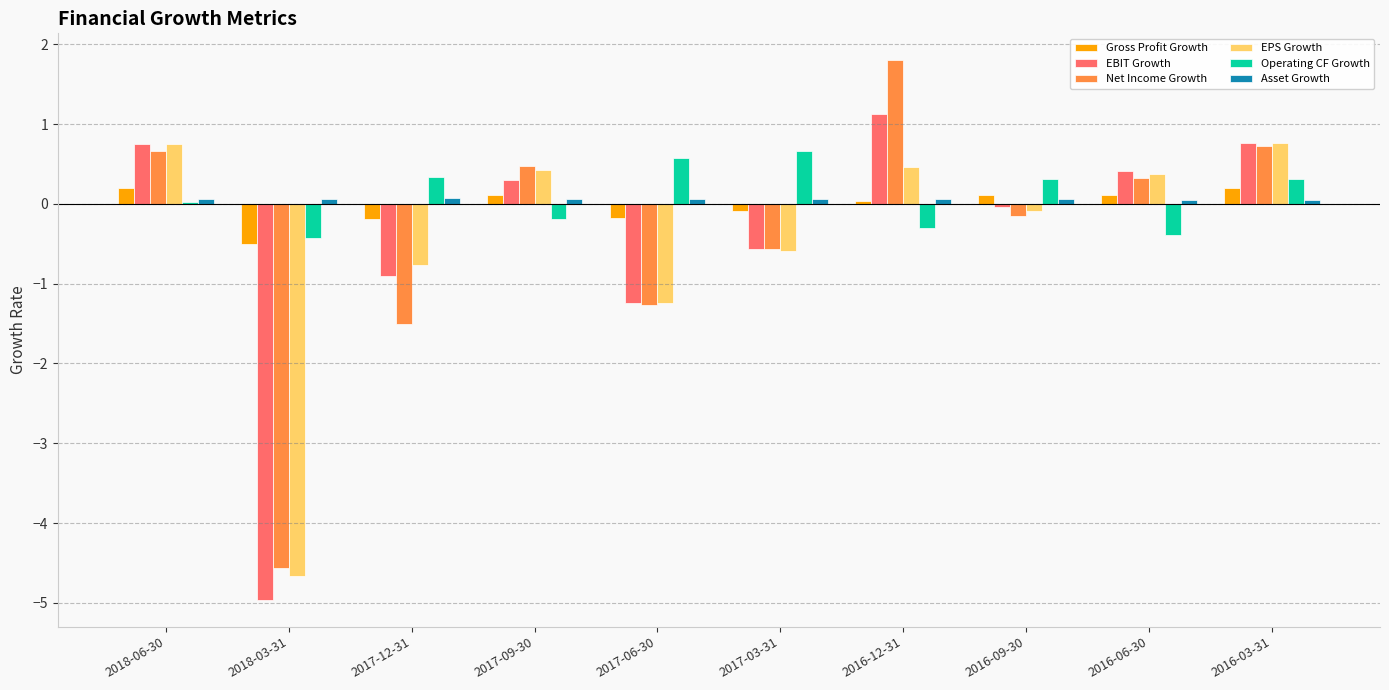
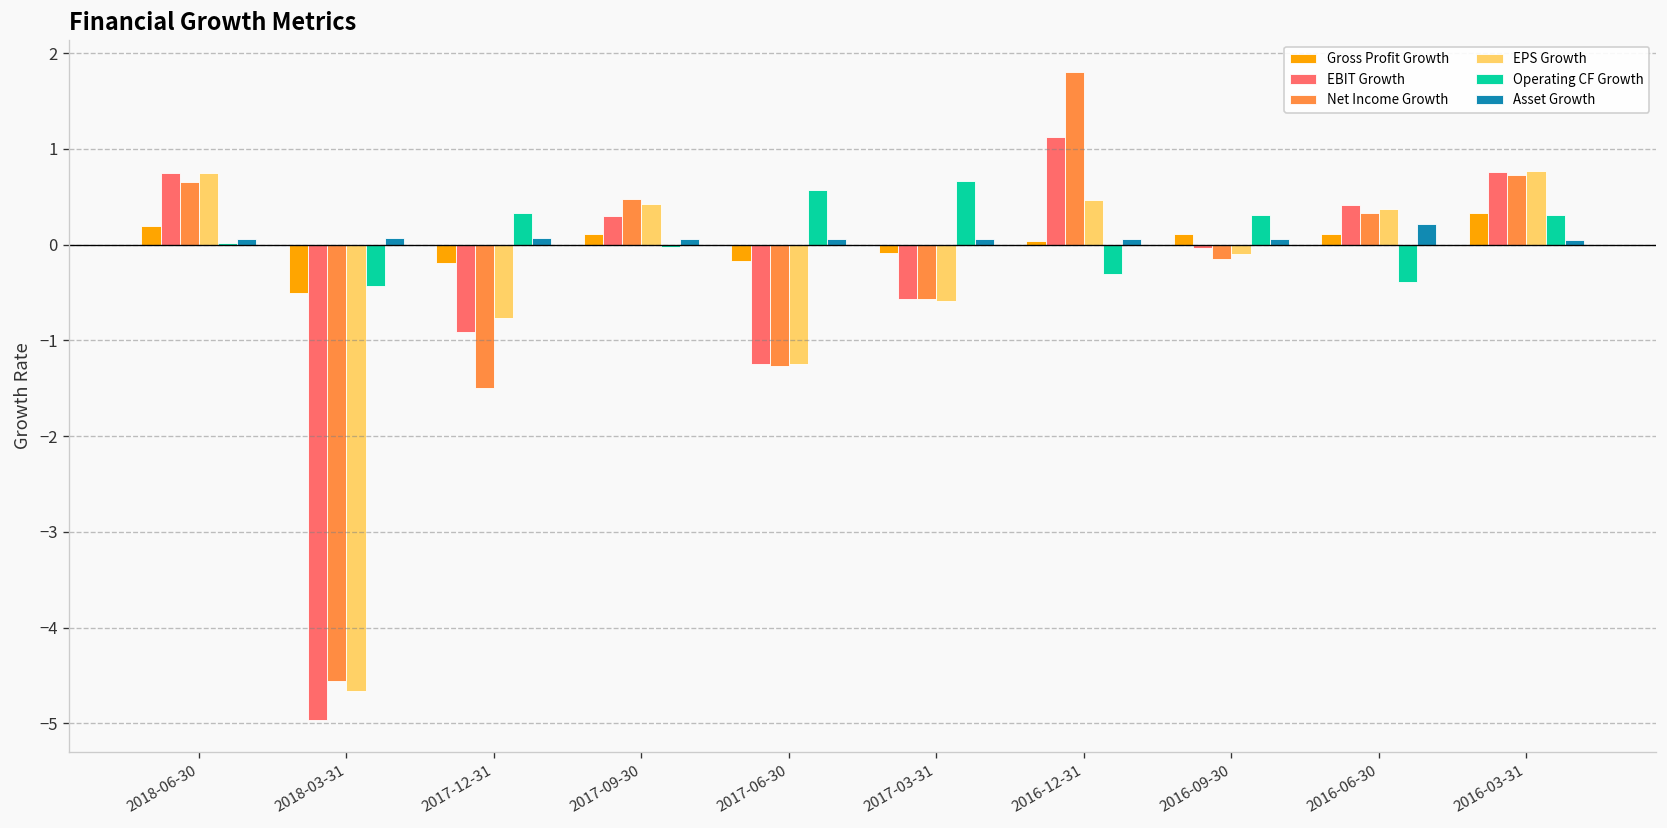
  {
    "Gross Profit Growth": {
      "2018-06-30": 0.2,
      "2018-03-31": -0.5,
      "2017-12-31": -0.2,
      "2017-09-30": 0.1,
      "2017-06-30": -0.2,
      "2017-03-31": -0.1,
      "2016-12-31": 0.0,
      "2016-09-30": 0.1,
      "2016-06-30": 0.1,
-     "2016-03-31": 0.2
+     "2016-03-31": 0.3
    },
    "EPS Growth": {
      "2018-06-30": 0.8,
      "2018-03-31": -4.7,
      "2017-12-31": -0.8,
      "2017-09-30": 0.4,
      "2017-06-30": -1.2,
      "2017-03-31": -0.6,
      "2016-12-31": 0.5,
      "2016-09-30": -0.1,
      "2016-06-30": 0.4,
      "2016-03-31": 0.8
    },
    "Operating CF Growth": {
      "2018-03-31": -0.4,
      "2017-12-31": 0.3,
-     "2017-09-30": -0.2,
+     "2017-09-30": 0.0,
      "2017-06-30": 0.6,
      "2017-03-31": 0.7,
      "2016-12-31": -0.3,
      "2016-09-30": 0.3,
      "2016-06-30": -0.4,
      "2016-03-31": 0.3
    },
    "Asset Growth": {
      "2018-06-30": 0.1,
      "2018-03-31": 0.1,
      "2017-12-31": 0.1,
      "2017-09-30": 0.1,
      "2017-06-30": 0.1,
      "2017-03-31": 0.1,
      "2016-12-31": 0.1,
      "2016-09-30": 0.1,
-     "2016-06-30": 0.1,
+     "2016-06-30": 0.2,
      "2016-03-31": 0.0
    }
  }
